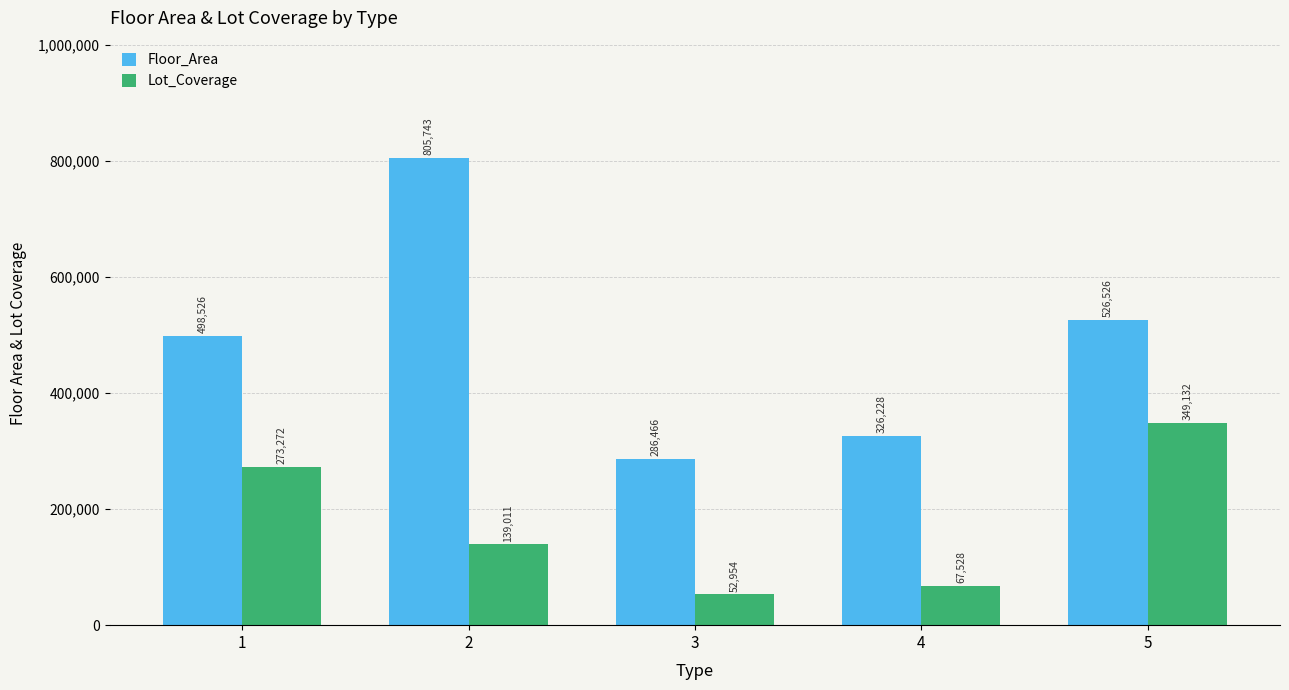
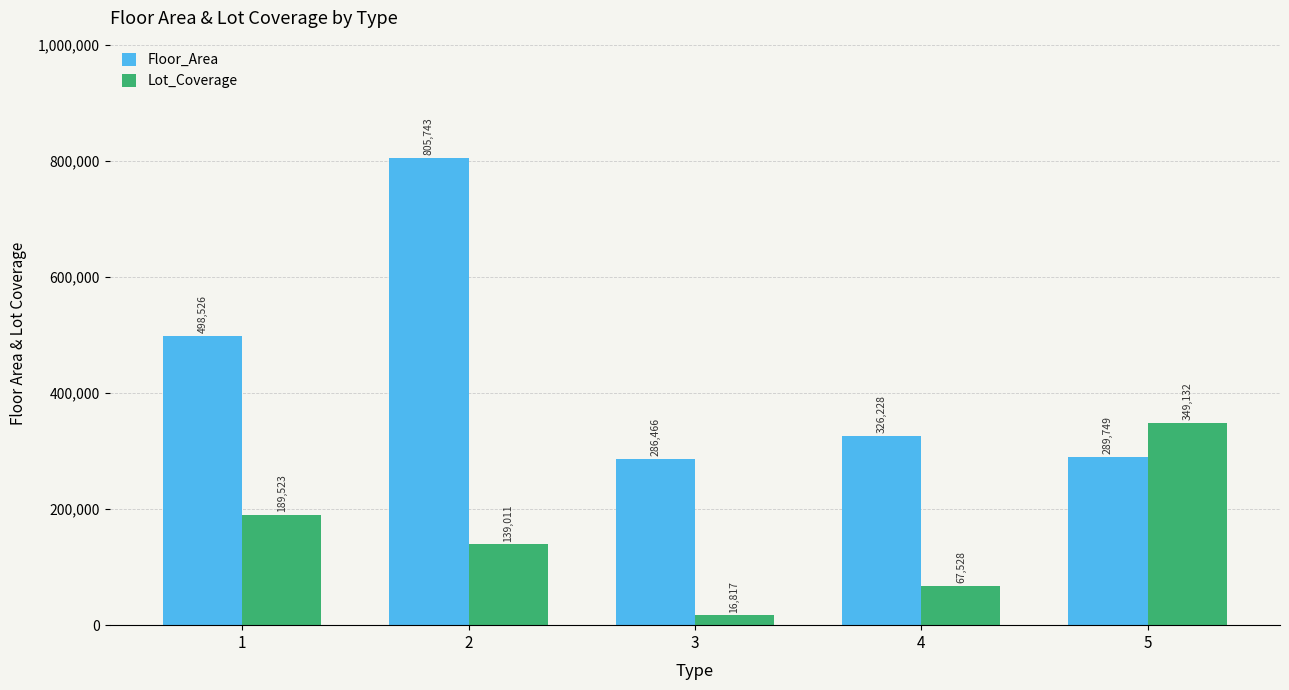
  {
    "Floor_Area": {
      "1": "498,526",
      "2": "805,743",
      "3": "286,466",
      "4": "326,228",
-     "5": "526,526"
+     "5": "289,749"
    },
    "Lot_Coverage": {
-     "1": "273,272",
+     "1": "189,523",
      "2": "139,011",
-     "3": "52,954",
+     "3": "16,817",
      "4": "67,528",
      "5": "349,132"
    }
  }
